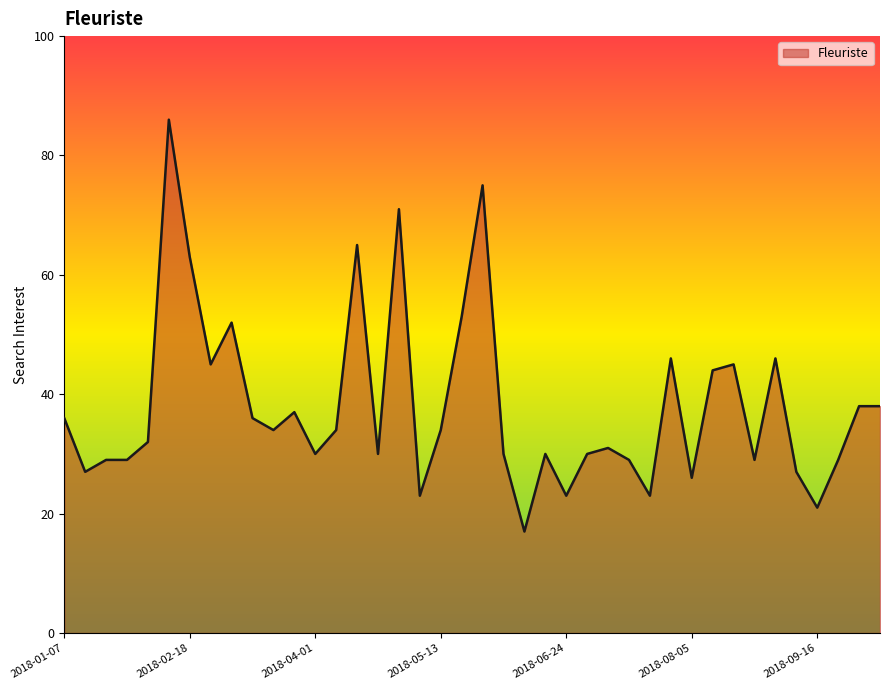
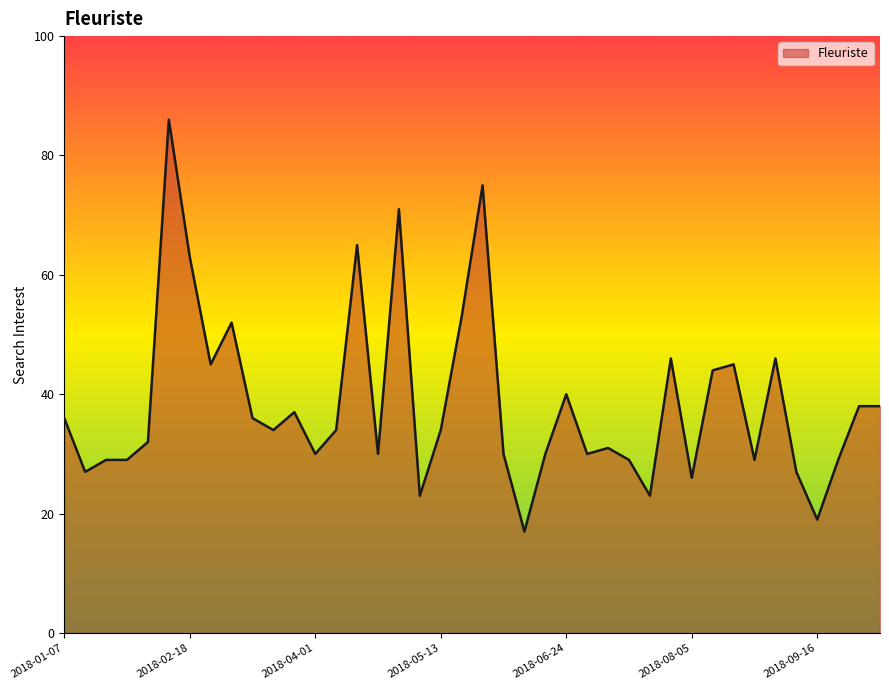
  {
    "2018-01-07": 36,
    "2018-02-18": 63,
    "2018-04-01": 30,
    "2018-05-13": 34,
-   "2018-06-24": 23,
+   "2018-06-24": 40,
    "2018-08-05": 26,
-   "2018-09-16": 21
+   "2018-09-16": 19
  }
